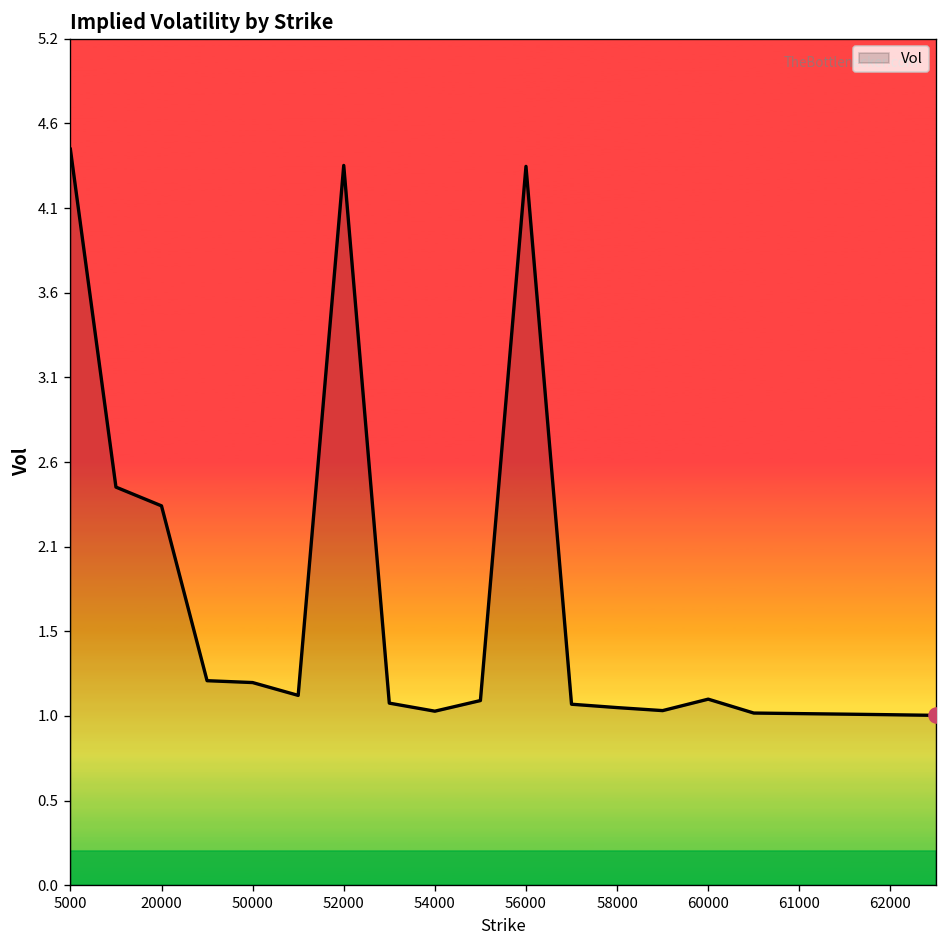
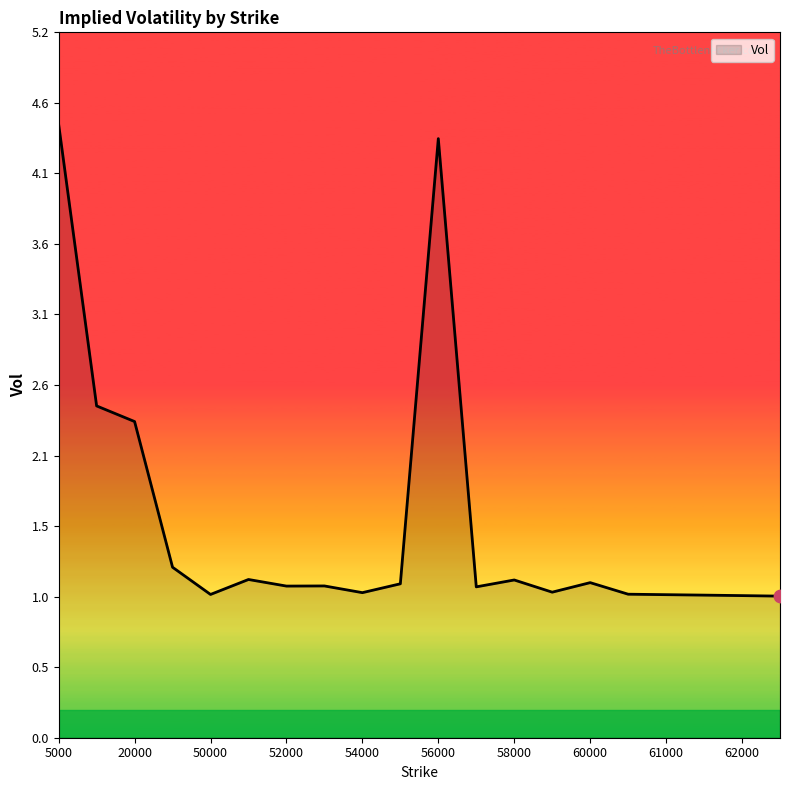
  {
    "Vol": {
      "5000": 4.49,
      "20000": 2.31,
-     "50000": 1.24,
-     "52000": 4.39,
+     "50000": 1.05,
+     "52000": 1.11,
      "54000": 1.06,
      "56000": 4.38,
-     "58000": 1.08,
+     "58000": 1.15,
      "60000": 1.14,
      "61000": 1.05,
      "62000": 1.04
    }
  }
